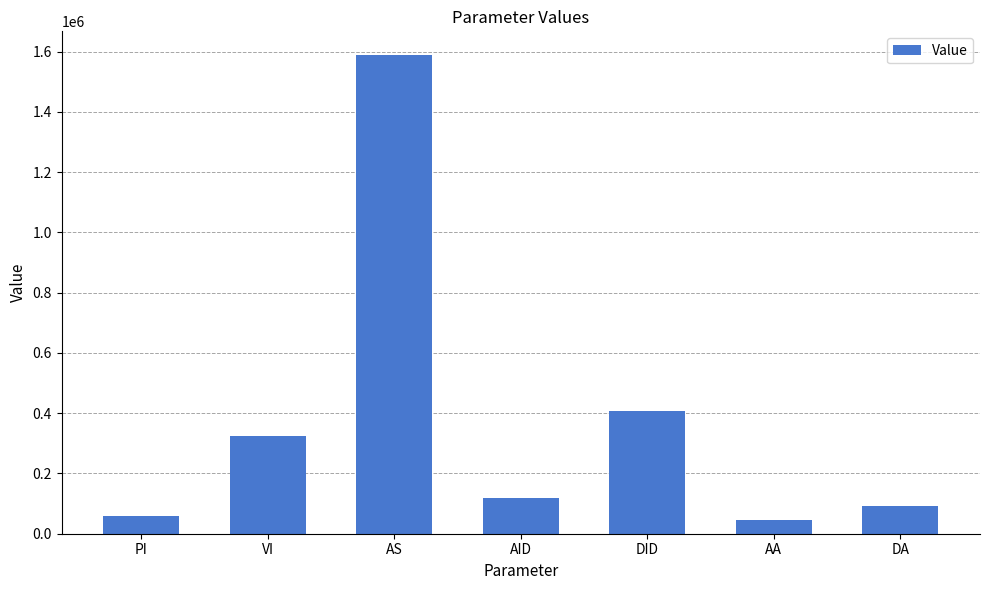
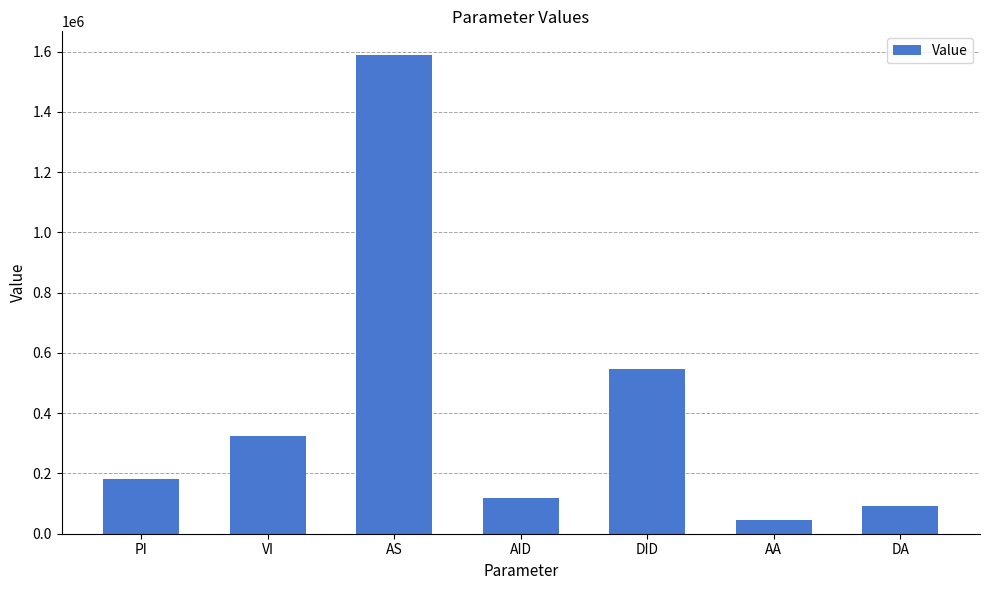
  {
-   "PI": 60000,
+   "PI": 180000,
    "VI": 320000,
    "AS": 1590000,
    "AID": 120000,
-   "DID": 410000,
+   "DID": 550000,
    "AA": 50000,
    "DA": 90000
  }
